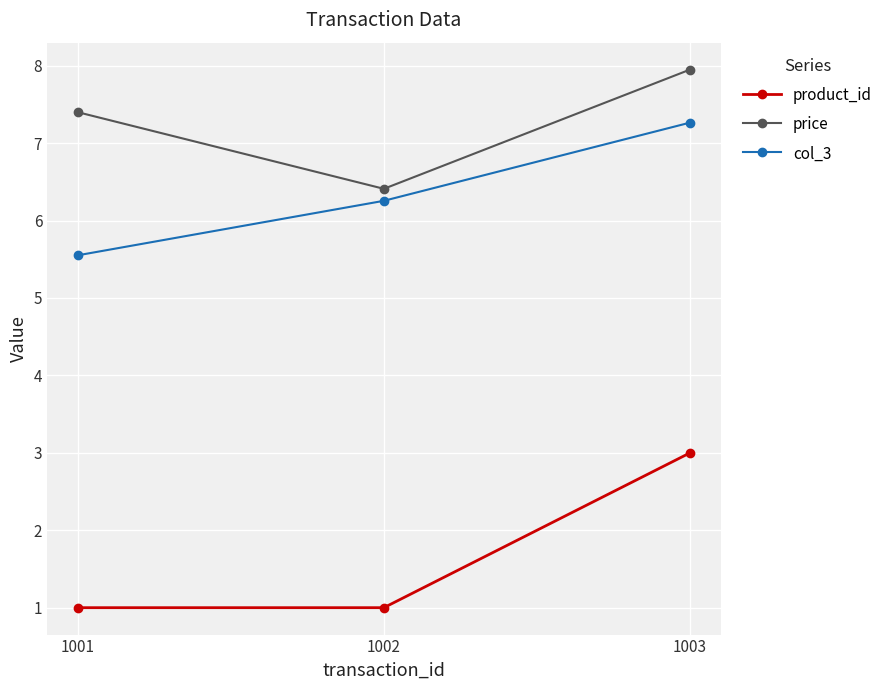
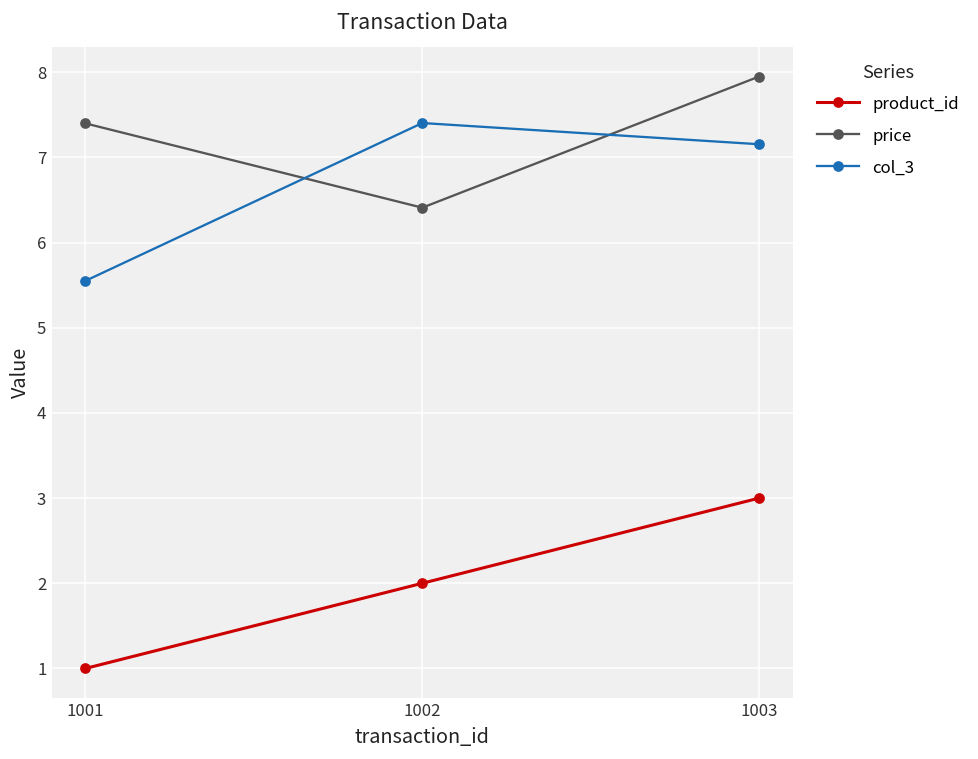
  {
    "product_id": {
      "1001": 1,
-     "1002": 1,
+     "1002": 2,
      "1003": 3
    },
    "price": {
      "1001": 7.4,
      "1002": 6.4,
      "1003": 8.0
    },
    "col_3": {
      "1001": 5.6,
-     "1002": 6.3,
-     "1003": 7.3
+     "1002": 7.4,
+     "1003": 7.2
    }
  }
